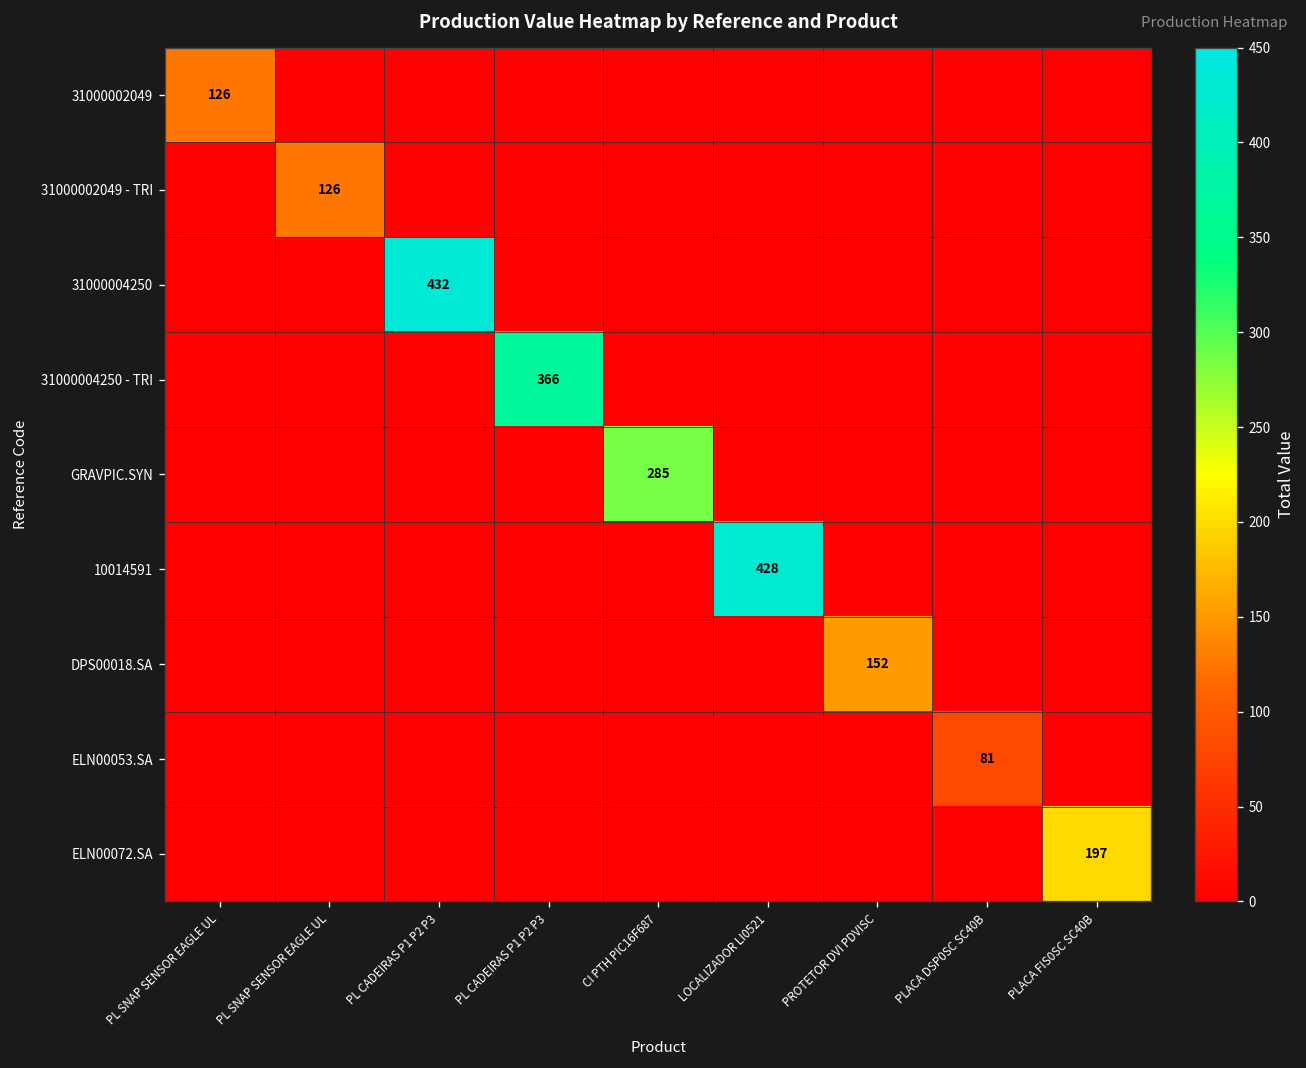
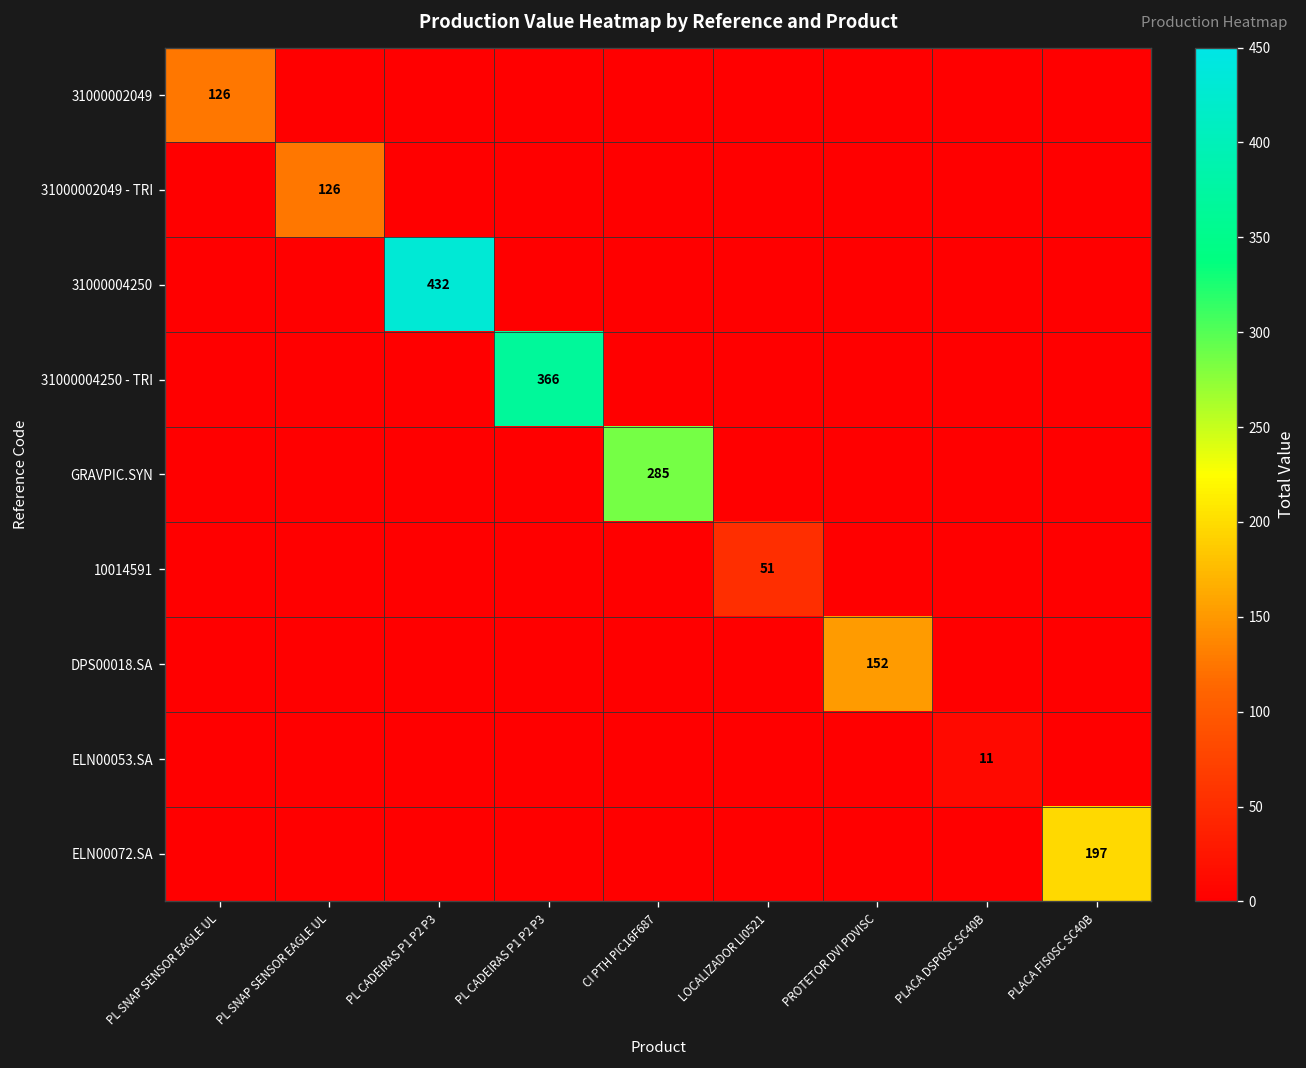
  {
    "GRAVPIC.SYN": {
      "CI PTH PIC16F687": 285
    },
    "10014591": {
-     "LOCALIZADOR LI0521": 428
+     "LOCALIZADOR LI0521": 51
    },
    "DPS00018.SA": {
      "PROTETOR DVI PDVISC": 152
    },
    "ELN00053.SA": {
-     "PLACA DSP0SC SC40B": 81
+     "PLACA DSP0SC SC40B": 11
    },
    "ELN00072.SA": {
      "PLACA FIS0SC SC40B": 197
    }
  }
